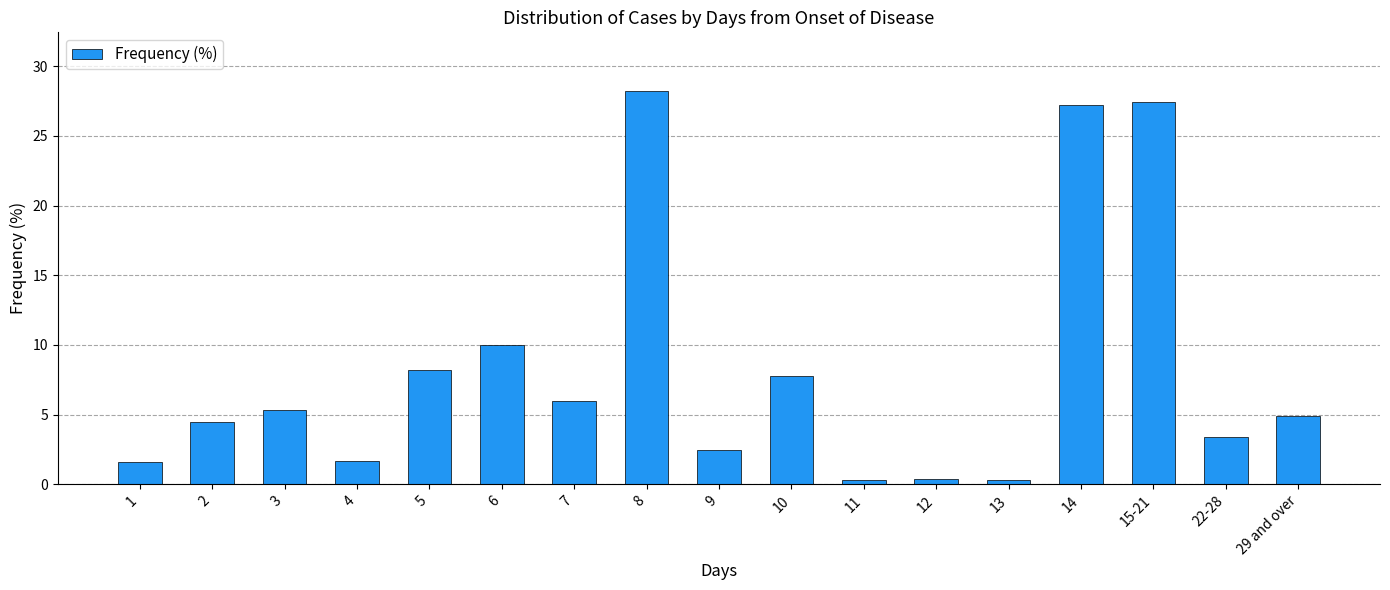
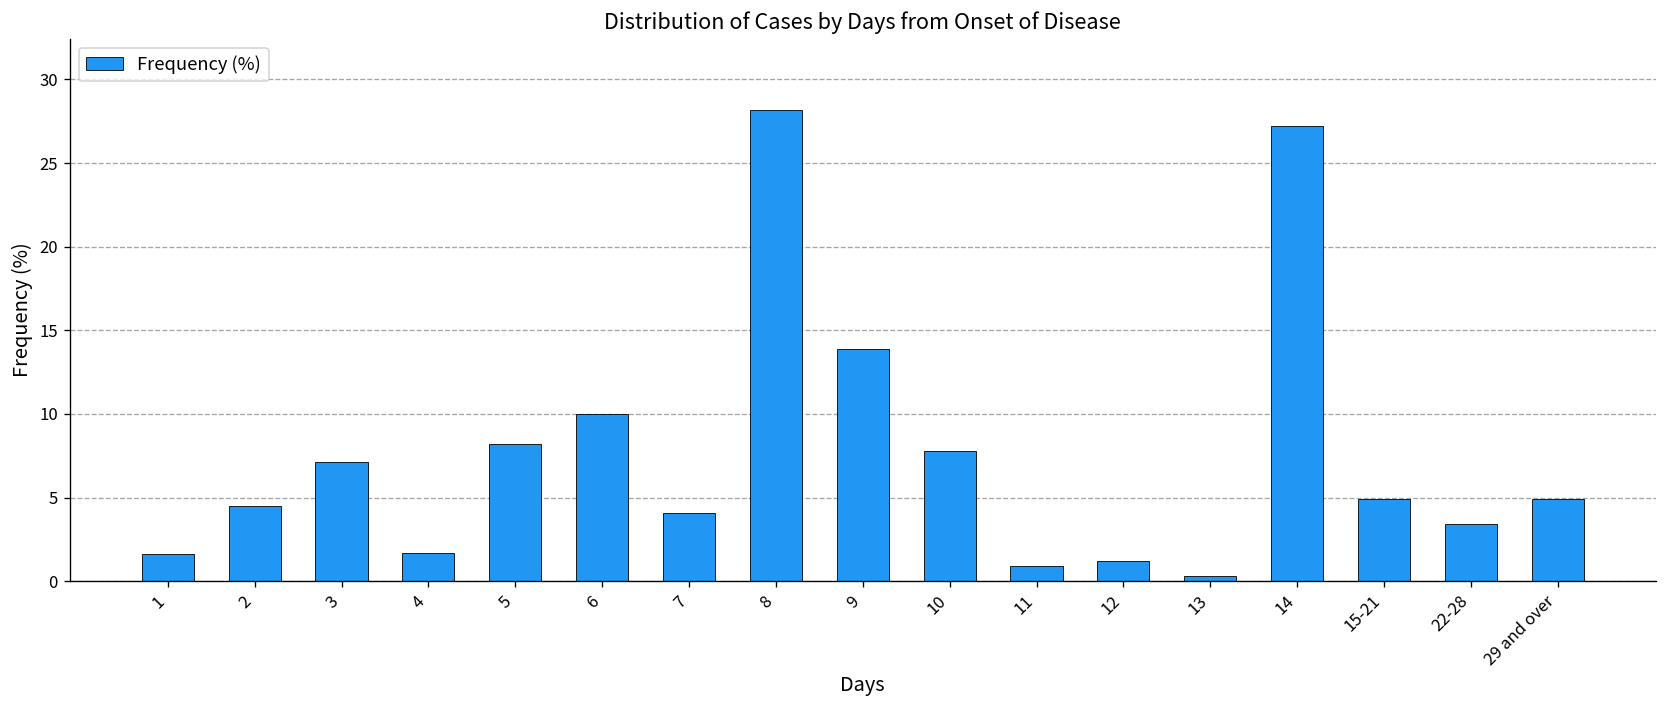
  {
    "1": 1.6,
    "2": 4.5,
-   "3": 5.3,
+   "3": 7.1,
    "4": 1.7,
    "5": 8.2,
    "6": 10.0,
-   "7": 6.0,
+   "7": 4.1,
    "8": 28.2,
-   "9": 2.5,
+   "9": 13.9,
    "10": 7.8,
-   "11": 0.3,
-   "12": 0.4,
+   "11": 0.9,
+   "12": 1.2,
    "13": 0.3,
    "14": 27.2,
-   "15-21": 27.4,
+   "15-21": 4.9,
    "22-28": 3.4,
    "29 and over": 4.9
  }
